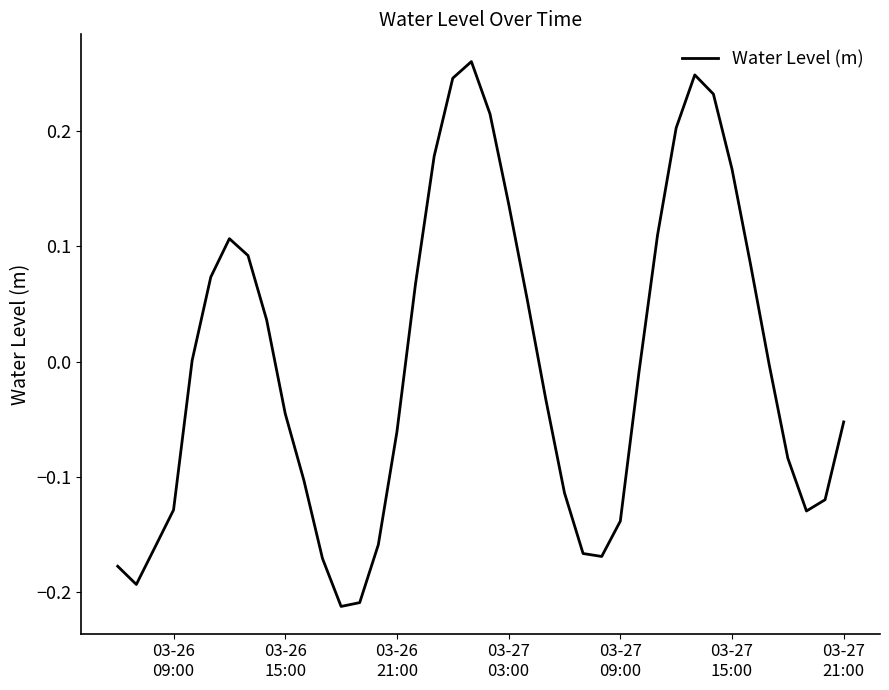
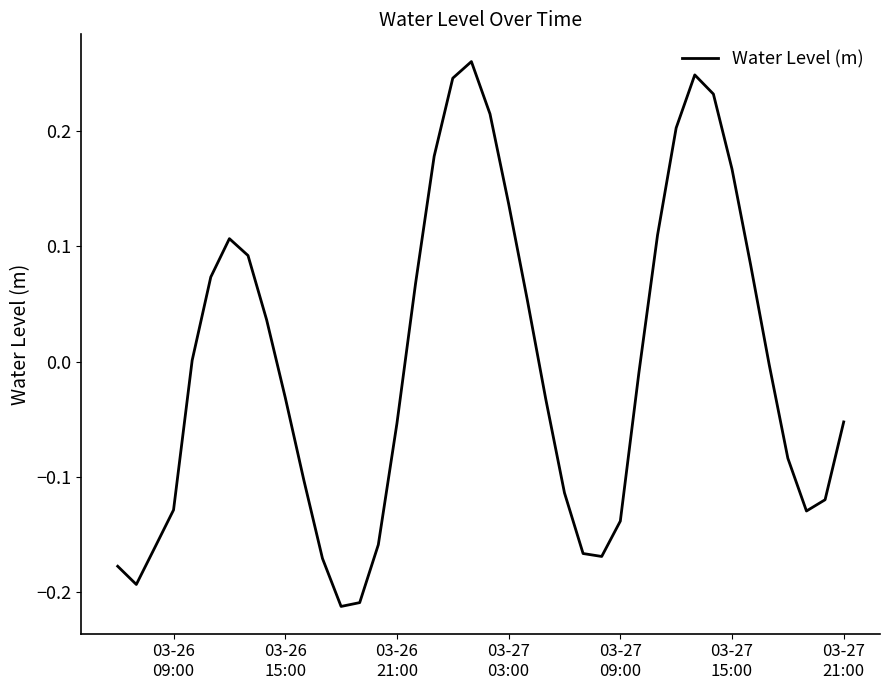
  {
    "03-26 09:00": -0.129,
-   "03-26 15:00": -0.045,
-   "03-26 21:00": -0.061,
+   "03-26 15:00": -0.031,
+   "03-26 21:00": -0.054,
    "03-27 03:00": 0.137,
    "03-27 09:00": -0.138,
    "03-27 15:00": 0.167,
    "03-27 21:00": -0.052
  }
